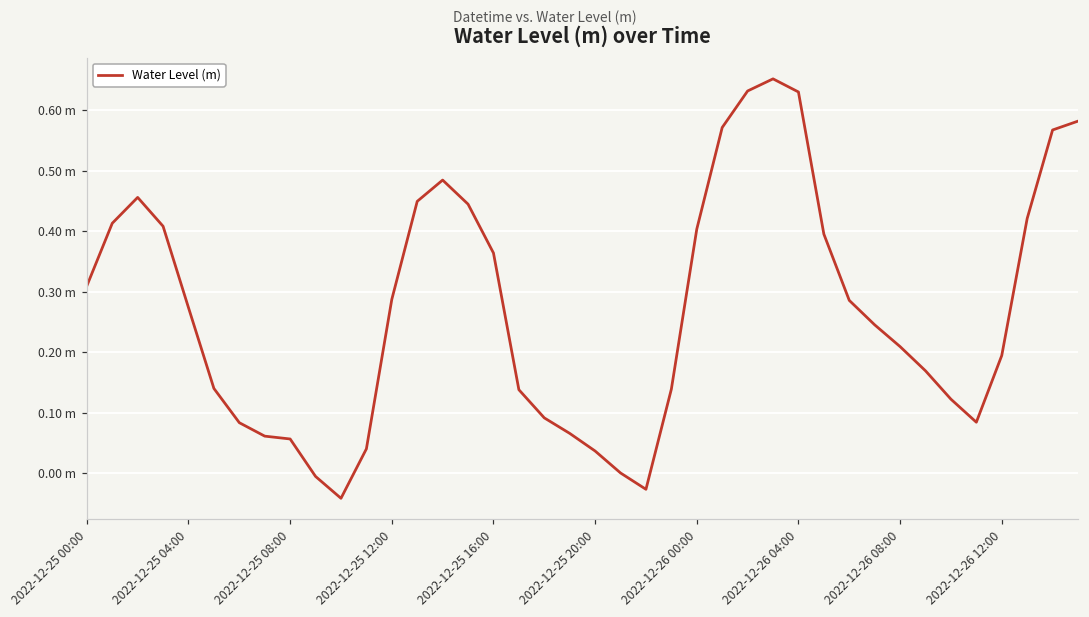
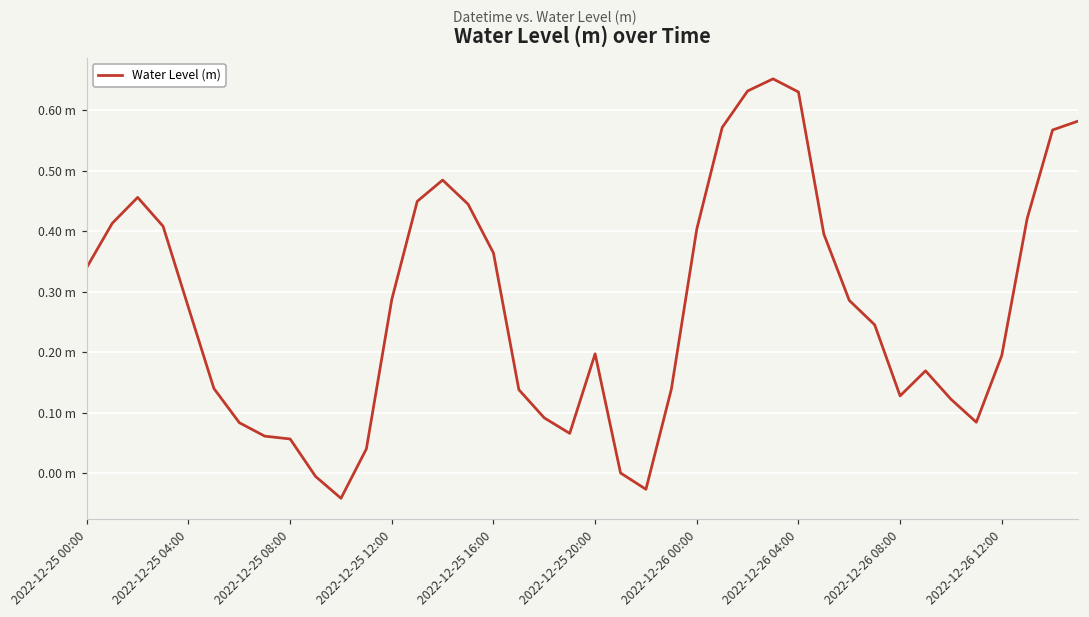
  {
-   "2022-12-25 00:00": "0.31 m",
+   "2022-12-25 00:00": "0.34 m",
    "2022-12-25 04:00": "0.27 m",
    "2022-12-25 08:00": "0.06 m",
    "2022-12-25 12:00": "0.29 m",
    "2022-12-25 16:00": "0.36 m",
-   "2022-12-25 20:00": "0.04 m",
+   "2022-12-25 20:00": "0.20 m",
    "2022-12-26 00:00": "0.40 m",
    "2022-12-26 04:00": "0.63 m",
-   "2022-12-26 08:00": "0.21 m",
+   "2022-12-26 08:00": "0.13 m",
    "2022-12-26 12:00": "0.19 m"
  }
